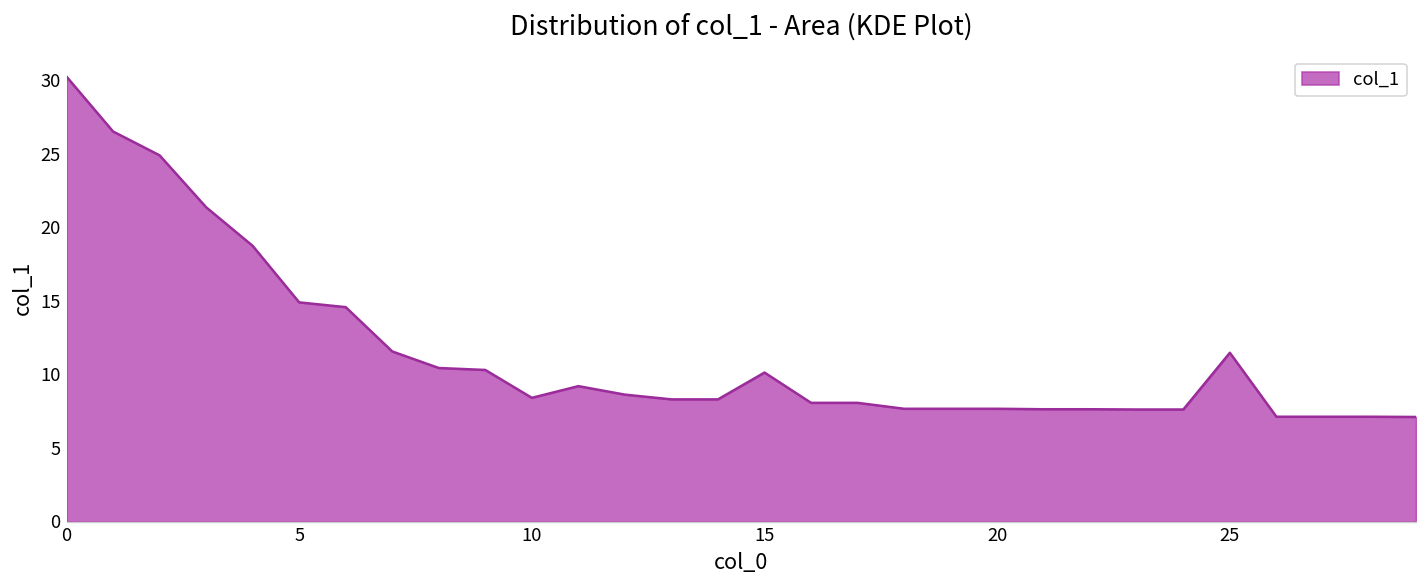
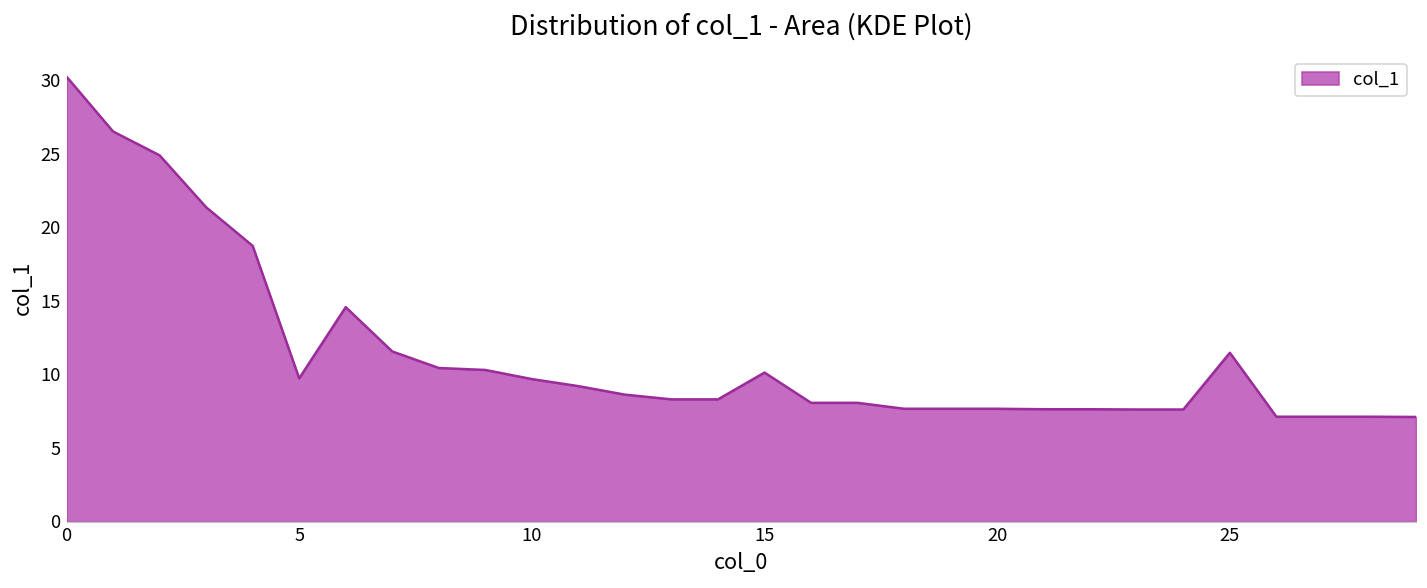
  {
    "0": 30.2,
-   "5": 14.9,
-   "10": 8.4,
+   "5": 9.7,
+   "10": 9.7,
    "15": 10.1,
    "20": 7.7,
    "25": 11.5
  }
